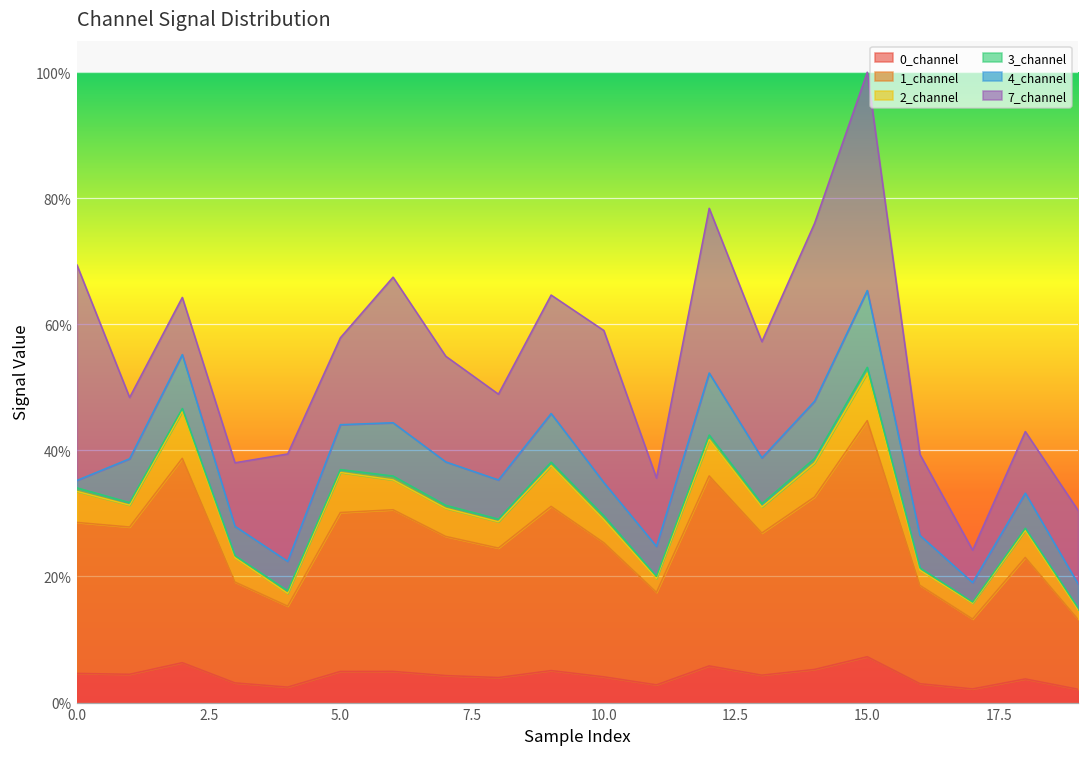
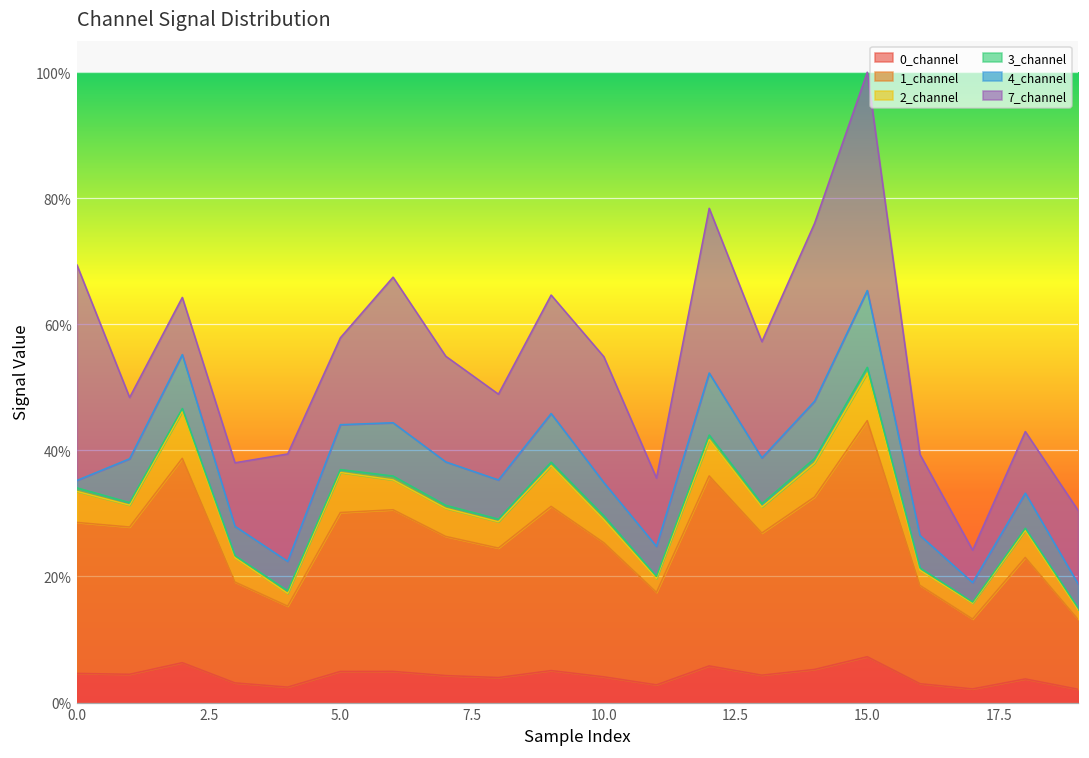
  {
    "2_channel": {
      "0.0": "5%",
      "5.0": "6%",
      "10.0": "4%",
      "15.0": "8%"
    },
    "3_channel": {
      "0.0": "1%",
      "5.0": "0%",
      "10.0": "1%",
      "15.0": "1%"
    },
    "4_channel": {
      "0.0": "1%",
      "5.0": "7%",
      "10.0": "5%",
      "15.0": "12%"
    },
    "7_channel": {
      "0.0": "34%",
      "5.0": "14%",
-     "10.0": "24%",
+     "10.0": "20%",
      "15.0": "35%"
    }
  }
